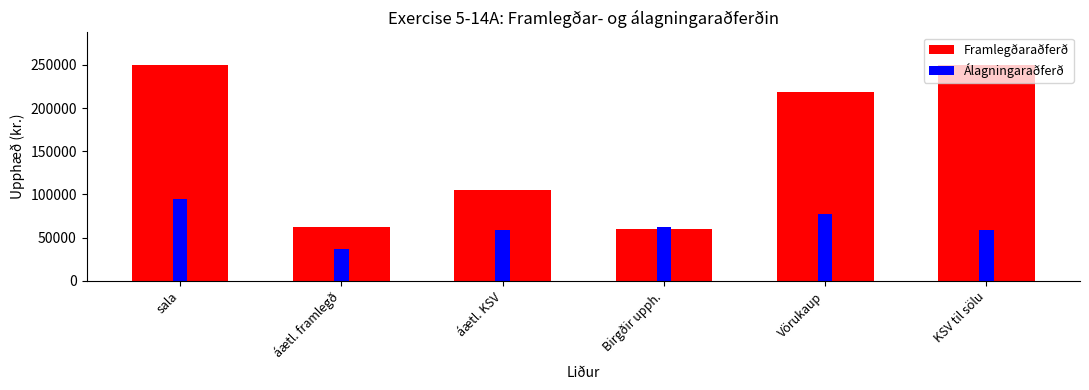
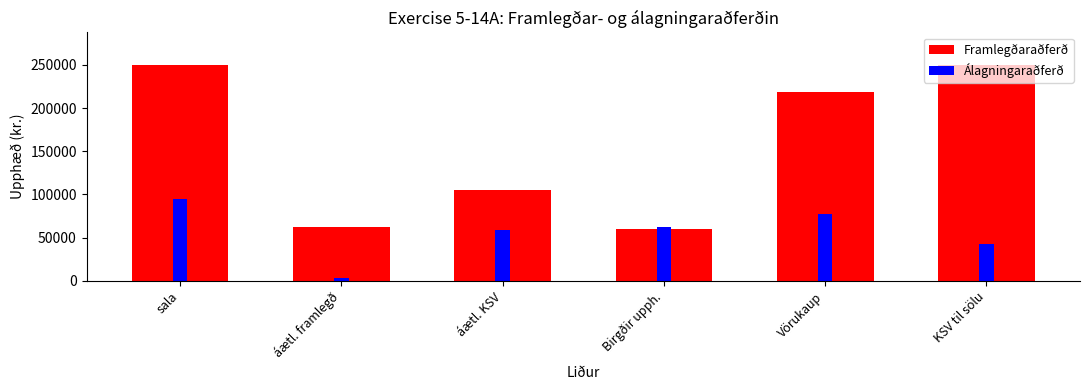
  {
    "Framlegðaraðferð": {
      "sala": 250000,
      "áætl. framlegð": 60000,
      "áætl. KSV": 110000,
      "Vörukaup": 220000
    },
    "Álagningaraðferð": {
-     "áætl. framlegð": 40000,
+     "áætl. framlegð": 0,
      "Birgðir upph.": 60000,
-     "KSV til sölu": 60000
+     "KSV til sölu": 40000
    }
  }
